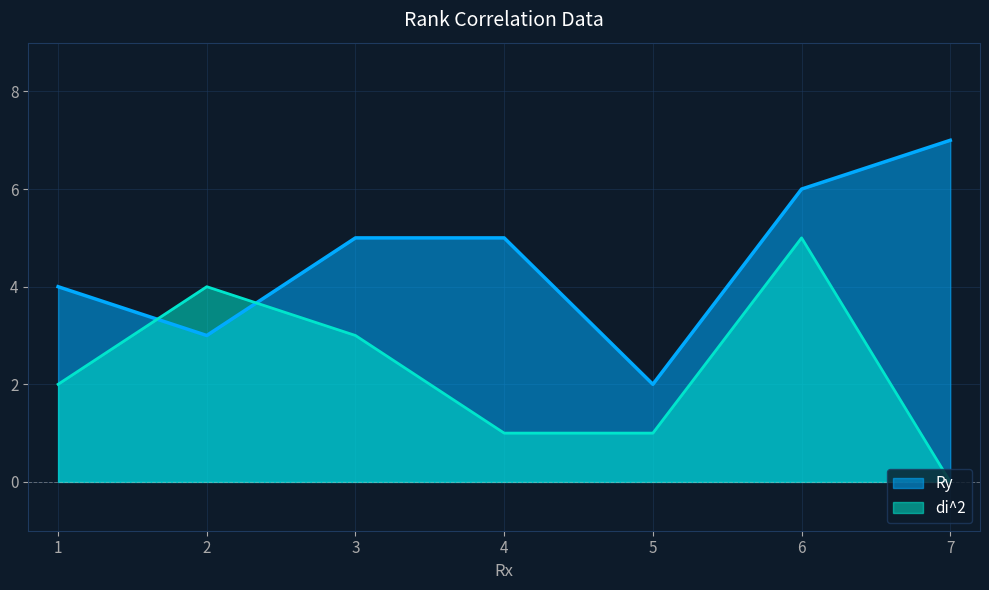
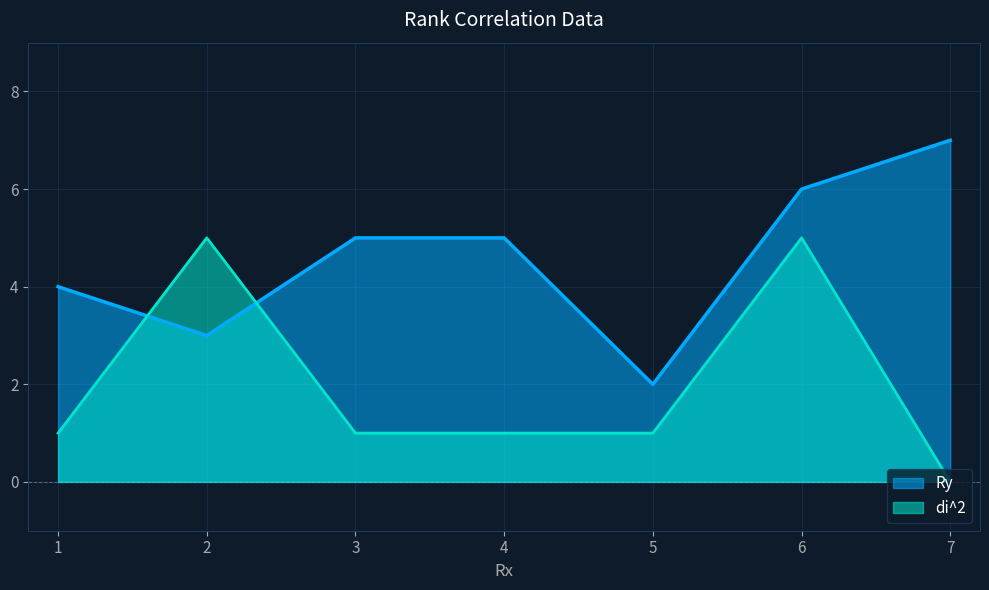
  {
    "Ry": {
      "1": 4,
      "2": 3,
      "3": 5,
      "4": 5,
      "5": 2,
      "6": 6,
      "7": 7
    },
    "di^2": {
-     "1": 2,
-     "2": 4,
-     "3": 3,
+     "1": 1,
+     "2": 5,
+     "3": 1,
      "4": 1,
      "5": 1,
      "6": 5
    }
  }
